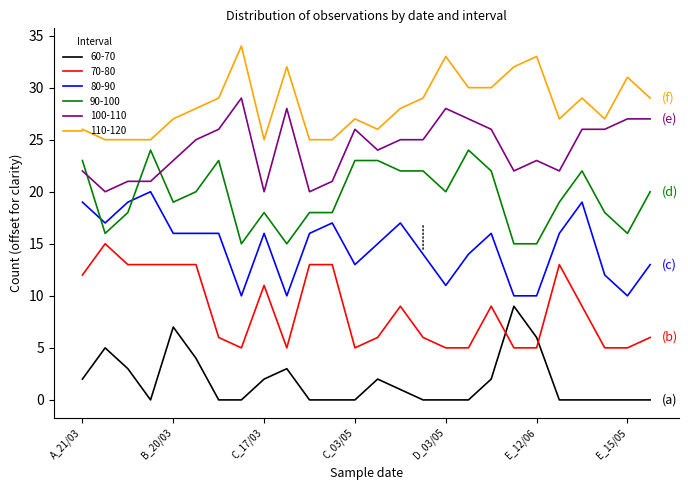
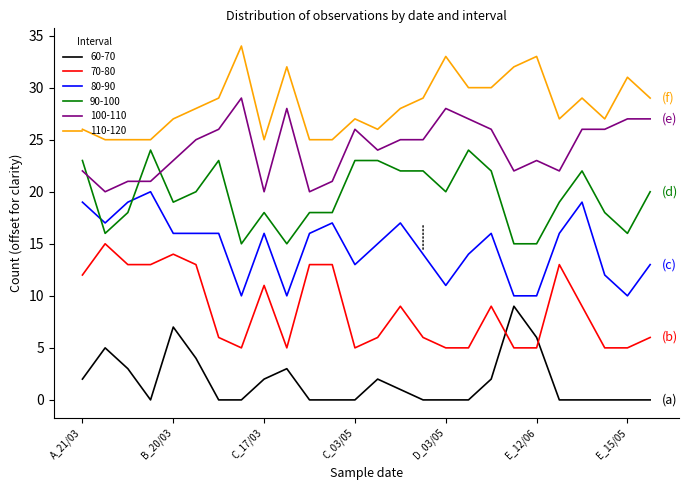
  {
    "60-70": {
      "A_21/03": 2.0,
      "B_20/03": 7.0,
      "C_17/03": 2.0,
      "C_03/05": 0.0,
      "D_03/05": 0.0,
      "E_12/06": 6.0,
      "E_15/05": 0.0
    },
    "70-80": {
      "A_21/03": 12.0,
-     "B_20/03": 13.0,
+     "B_20/03": 14.0,
      "C_17/03": 11.0,
      "C_03/05": 5.0,
      "D_03/05": 5.0,
      "E_12/06": 5.0,
      "E_15/05": 5.0
    },
    "80-90": {
      "A_21/03": 19.0,
      "B_20/03": 16.0,
      "C_17/03": 16.0,
      "C_03/05": 13.0,
      "D_03/05": 11.0,
      "E_12/06": 10.0,
      "E_15/05": 10.0
    },
    "90-100": {
      "A_21/03": 23.0,
      "B_20/03": 19.0,
      "C_17/03": 18.0,
      "C_03/05": 23.0,
      "D_03/05": 20.0,
      "E_12/06": 15.0,
      "E_15/05": 16.0
    },
    "100-110": {
      "A_21/03": 22.0,
      "B_20/03": 23.0,
      "C_17/03": 20.0,
      "C_03/05": 26.0,
      "D_03/05": 28.0,
      "E_12/06": 23.0,
      "E_15/05": 27.0
    },
    "110-120": {
      "A_21/03": 26.0,
      "B_20/03": 27.0,
      "C_17/03": 25.0,
      "C_03/05": 27.0,
      "D_03/05": 33.0,
      "E_12/06": 33.0,
      "E_15/05": 31.0
    }
  }
